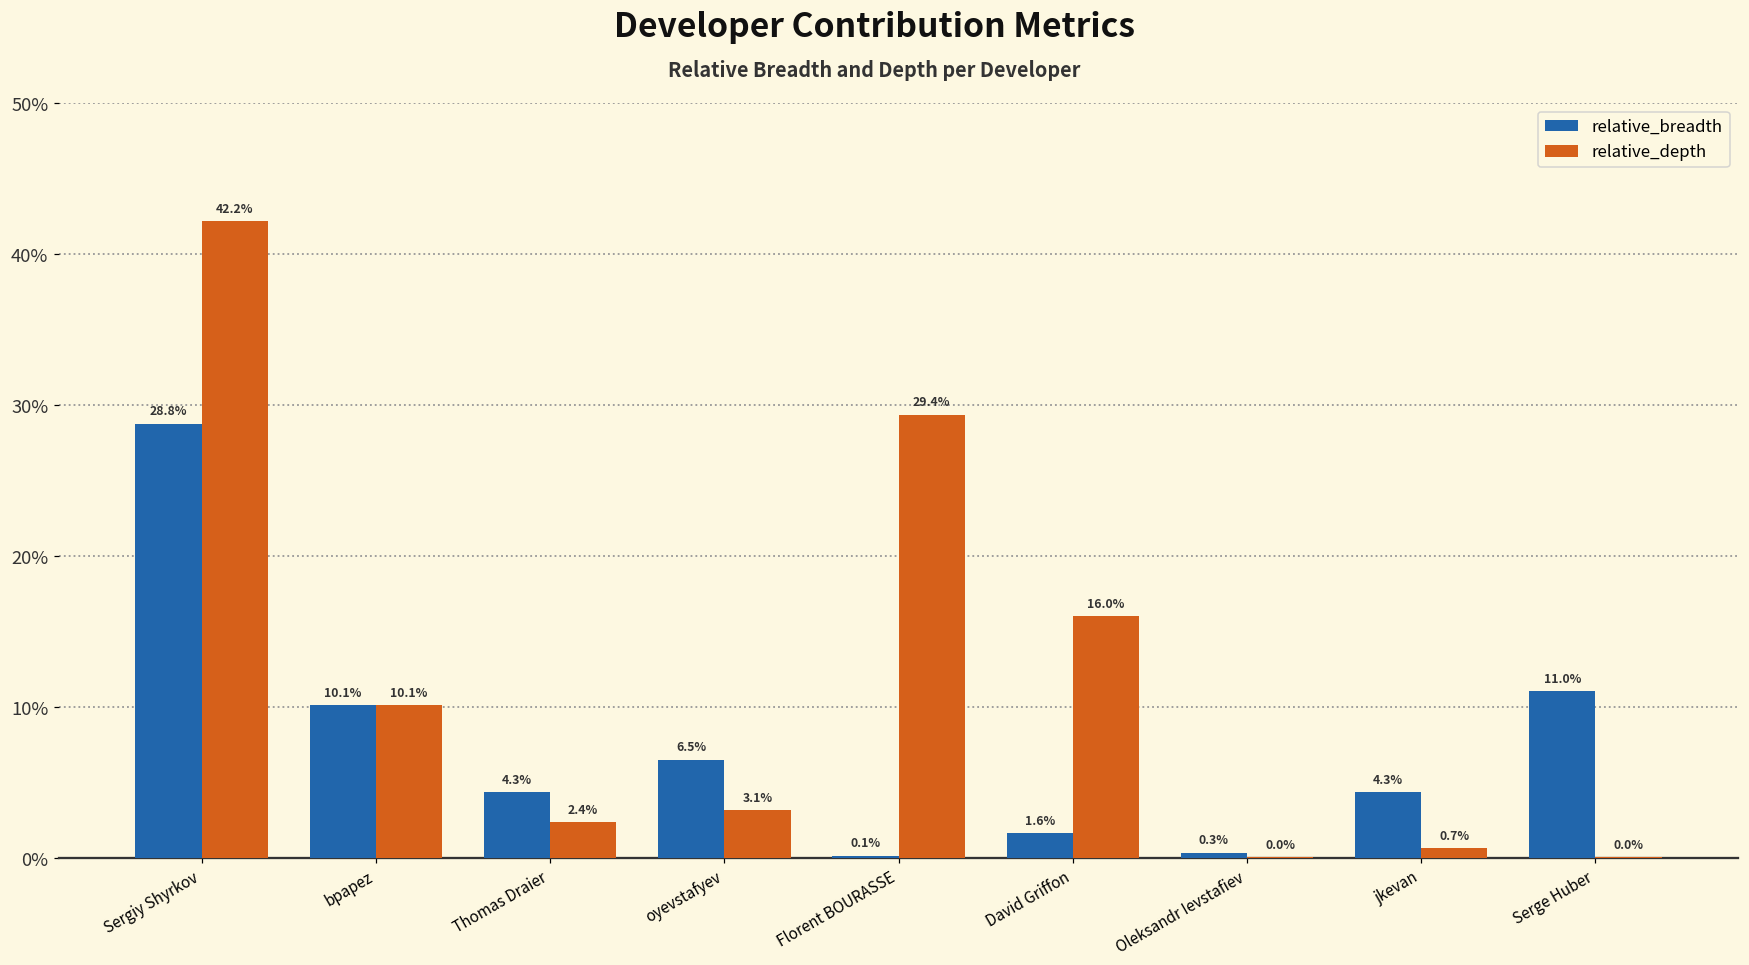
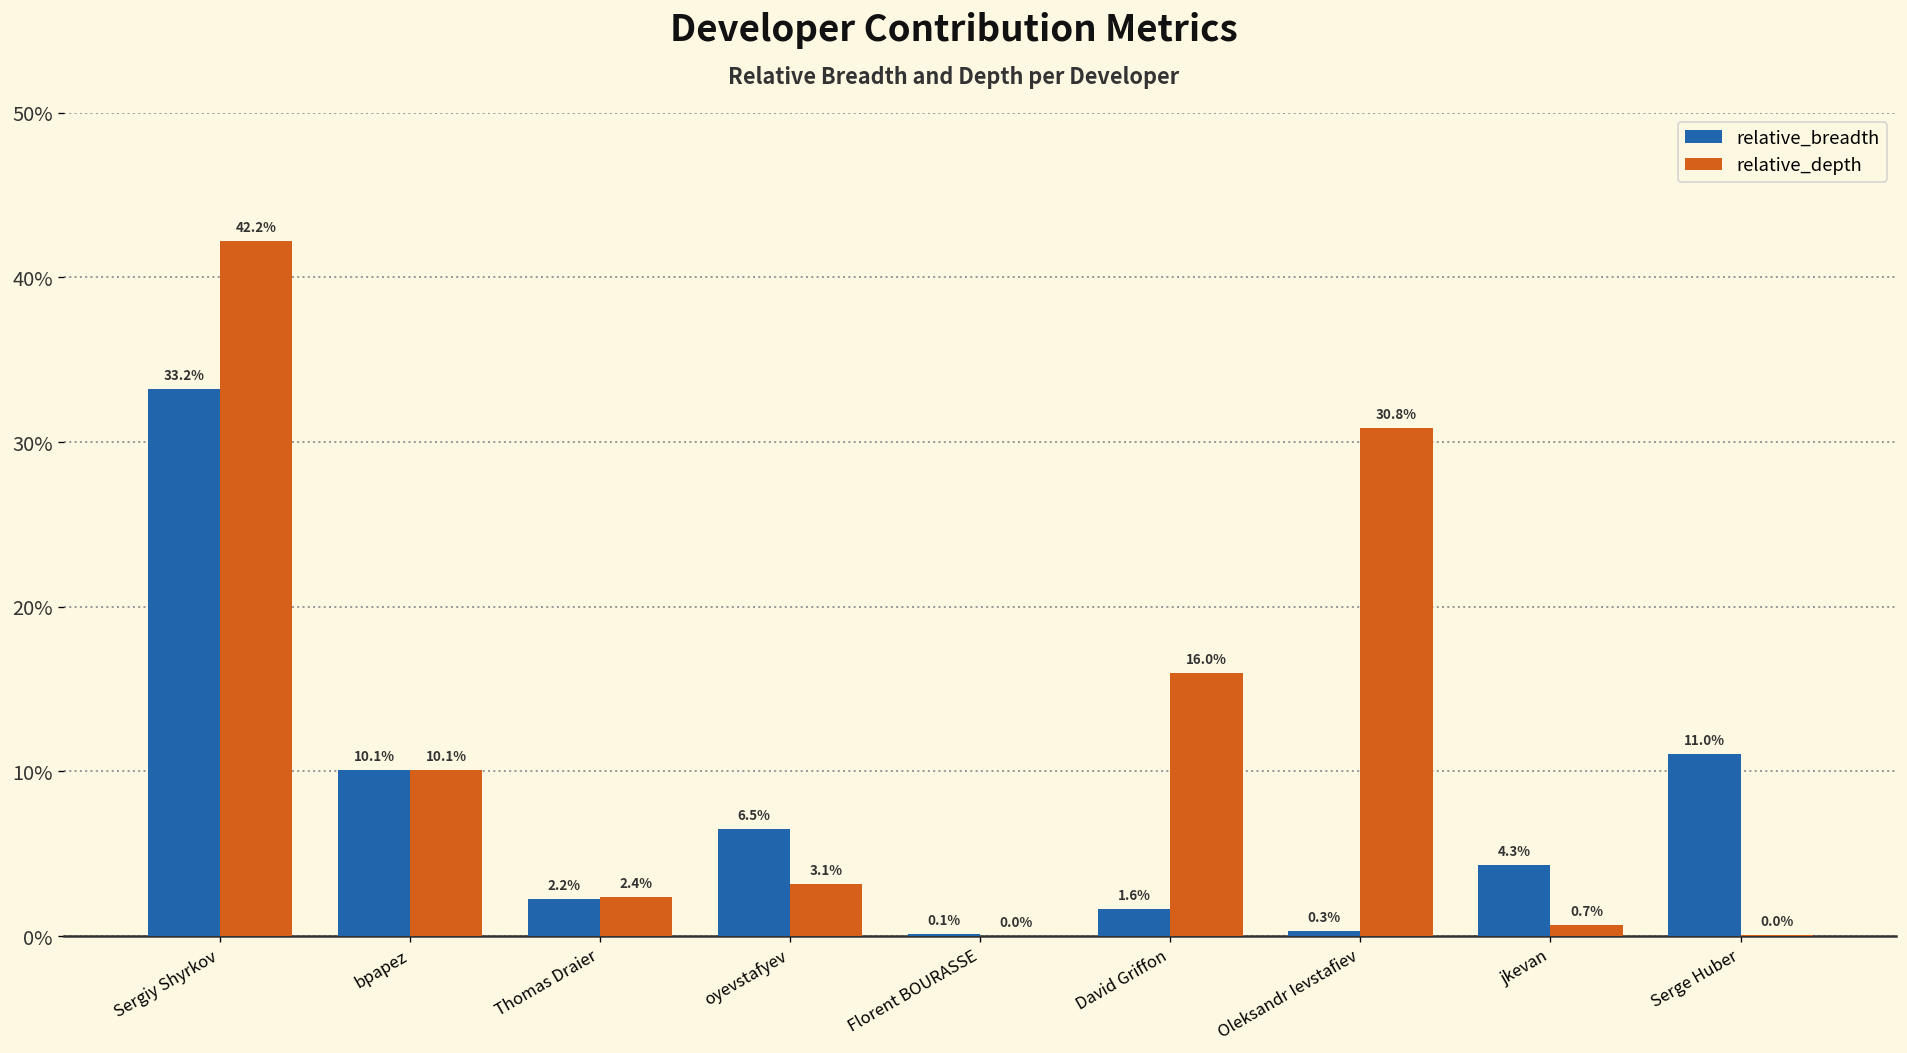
  {
    "relative_breadth": {
-     "Sergiy Shyrkov": "28.8%",
+     "Sergiy Shyrkov": "33.2%",
      "bpapez": "10.1%",
-     "Thomas Draier": "4.3%",
+     "Thomas Draier": "2.2%",
      "oyevstafyev": "6.5%",
      "Florent BOURASSE": "0.1%",
      "David Griffon": "1.6%",
      "Oleksandr Ievstafiev": "0.3%",
      "jkevan": "4.3%",
      "Serge Huber": "11.0%"
    },
    "relative_depth": {
      "Sergiy Shyrkov": "42.2%",
      "bpapez": "10.1%",
      "Thomas Draier": "2.4%",
      "oyevstafyev": "3.1%",
-     "Florent BOURASSE": "29.4%",
+     "Florent BOURASSE": "0.0%",
      "David Griffon": "16.0%",
-     "Oleksandr Ievstafiev": "0.0%",
+     "Oleksandr Ievstafiev": "30.8%",
      "jkevan": "0.7%",
      "Serge Huber": "0.0%"
    }
  }
